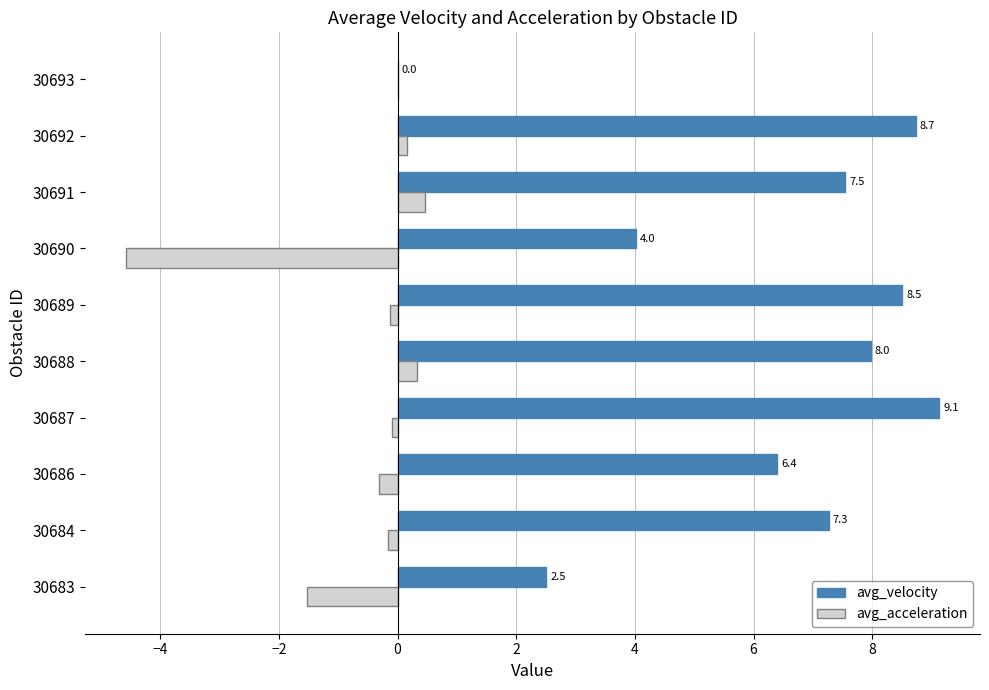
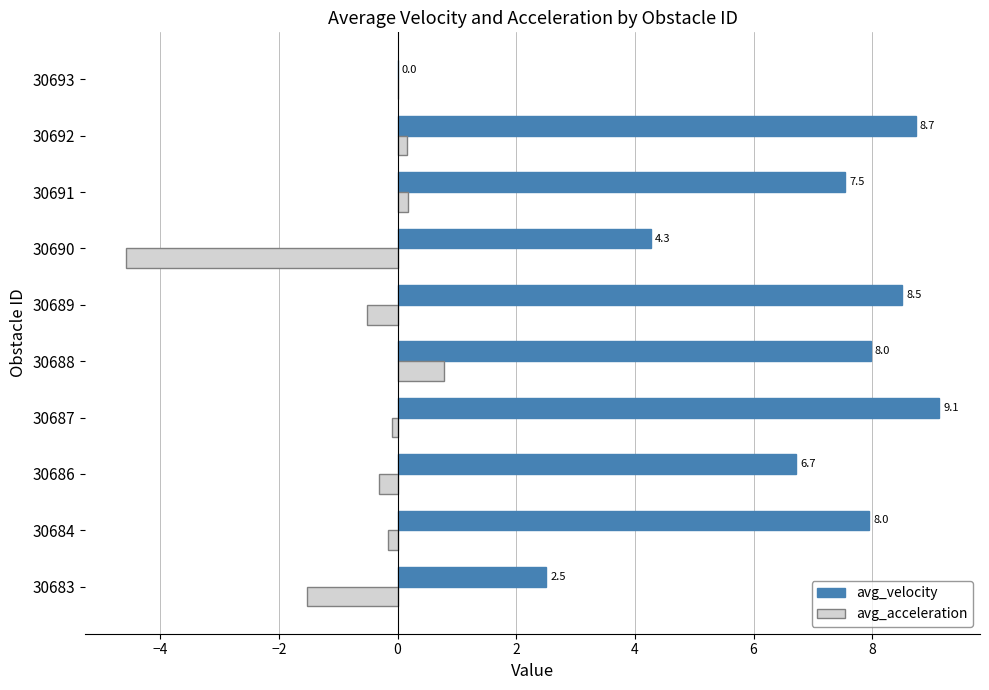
  {
    "avg_velocity": {
      "30693": 0.0,
      "30692": 8.7,
      "30691": 7.5,
-     "30690": 4.0,
+     "30690": 4.3,
      "30689": 8.5,
      "30688": 8.0,
      "30687": 9.1,
-     "30686": 6.4,
-     "30684": 7.3,
+     "30686": 6.7,
+     "30684": 8.0,
      "30683": 2.5
    },
    "avg_acceleration": {
      "30692": 0.2,
-     "30691": 0.5,
+     "30691": 0.2,
      "30690": -4.6,
-     "30689": -0.1,
-     "30688": 0.3,
+     "30689": -0.5,
+     "30688": 0.8,
      "30687": -0.1,
      "30686": -0.3,
      "30684": -0.2,
      "30683": -1.5
    }
  }
